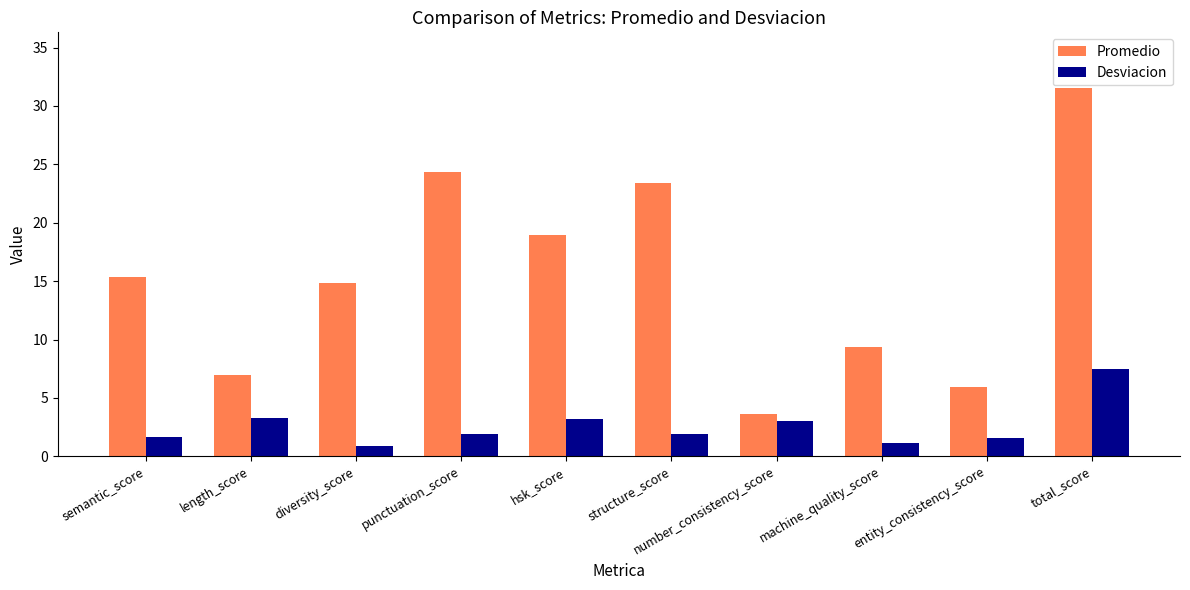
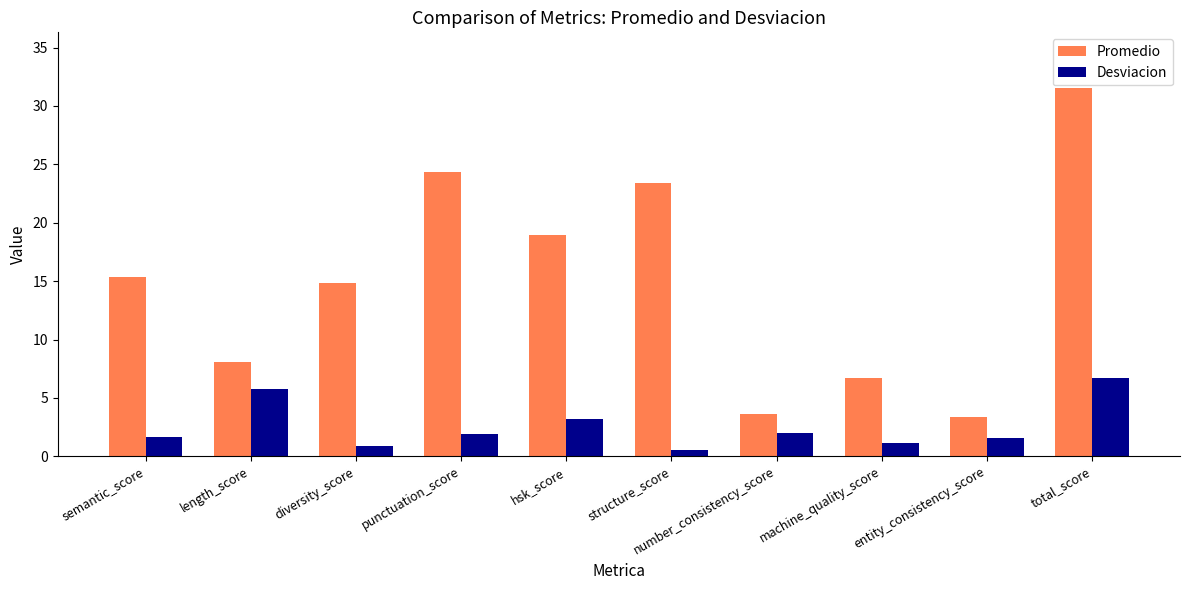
  {
    "Promedio": {
      "semantic_score": 15.4,
-     "length_score": 7.0,
+     "length_score": 8.1,
      "diversity_score": 14.8,
      "punctuation_score": 24.4,
      "hsk_score": 19.0,
      "structure_score": 23.4,
      "number_consistency_score": 3.6,
-     "machine_quality_score": 9.4,
-     "entity_consistency_score": 5.9,
+     "machine_quality_score": 6.7,
+     "entity_consistency_score": 3.4,
      "total_score": 31.6
    },
    "Desviacion": {
      "semantic_score": 1.6,
-     "length_score": 3.3,
+     "length_score": 5.8,
      "diversity_score": 0.9,
      "punctuation_score": 1.9,
      "hsk_score": 3.2,
-     "structure_score": 1.9,
-     "number_consistency_score": 3.1,
+     "structure_score": 0.5,
+     "number_consistency_score": 2.0,
      "machine_quality_score": 1.2,
      "entity_consistency_score": 1.6,
-     "total_score": 7.5
+     "total_score": 6.7
    }
  }
